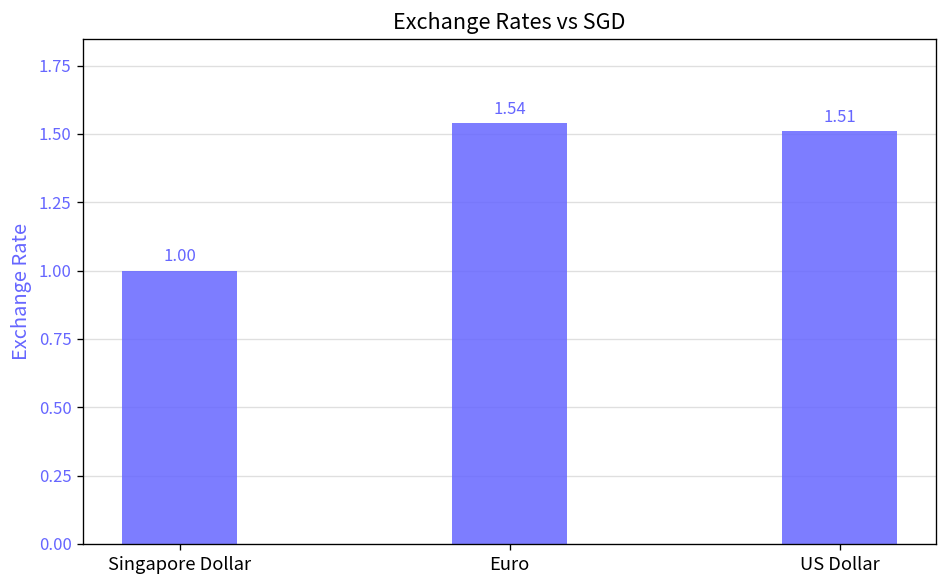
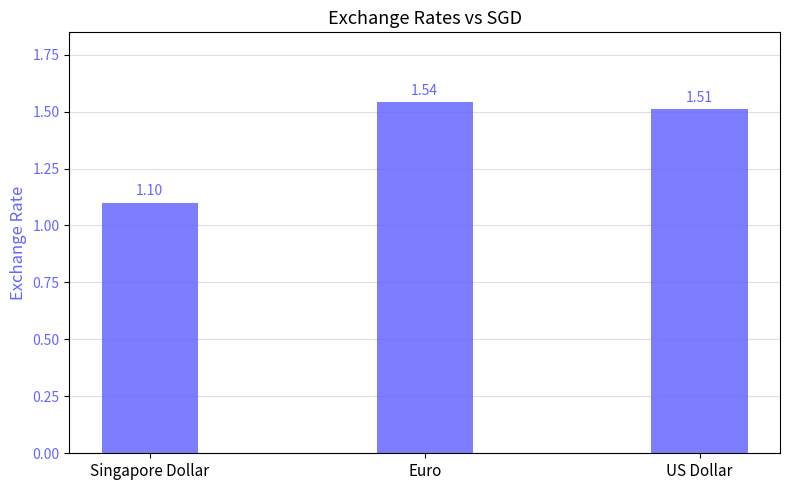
  {
-   "Singapore Dollar": 1.00,
+   "Singapore Dollar": 1.10,
    "Euro": 1.54,
    "US Dollar": 1.51
  }
